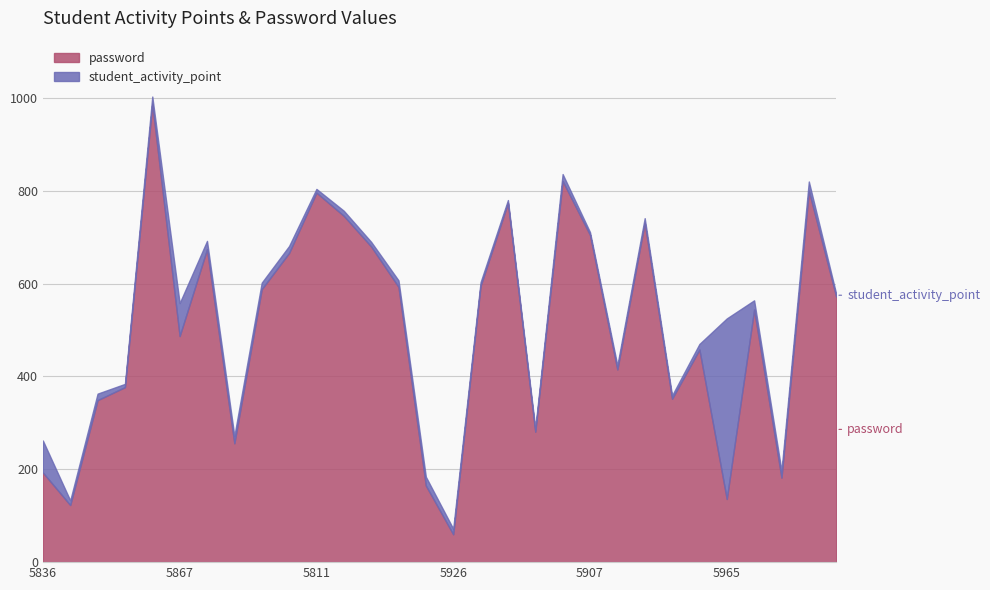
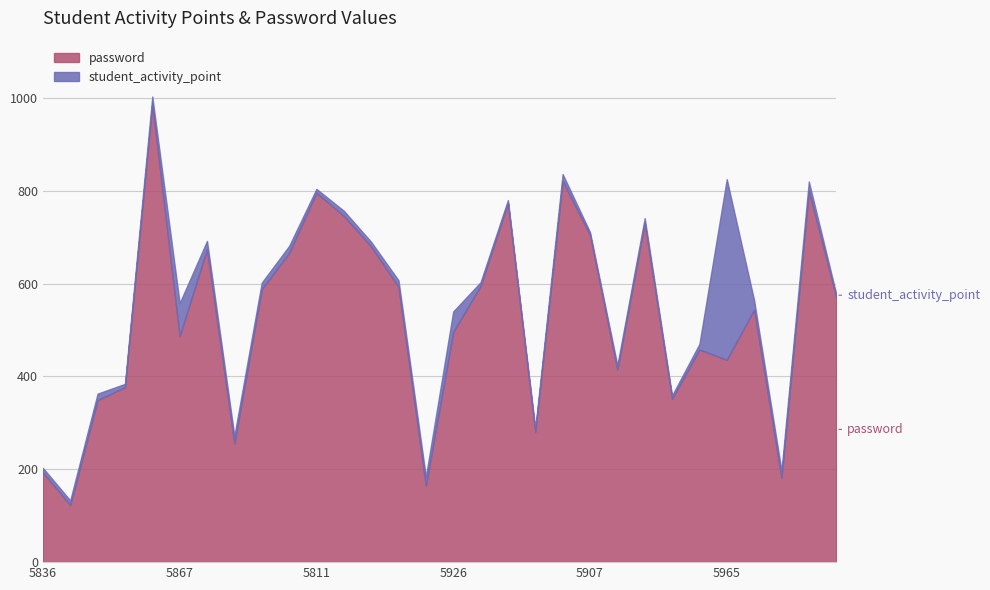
  {
    "password": {
      "5836": 190,
      "5867": 490,
      "5811": 800,
-     "5926": 60,
+     "5926": 500,
      "5907": 710,
-     "5965": 140
+     "5965": 440
    },
    "student_activity_point": {
-     "5836": 70,
+     "5836": 10,
      "5867": 70,
      "5811": 10,
-     "5926": 10,
+     "5926": 40,
      "5907": 10,
      "5965": 390
    }
  }
